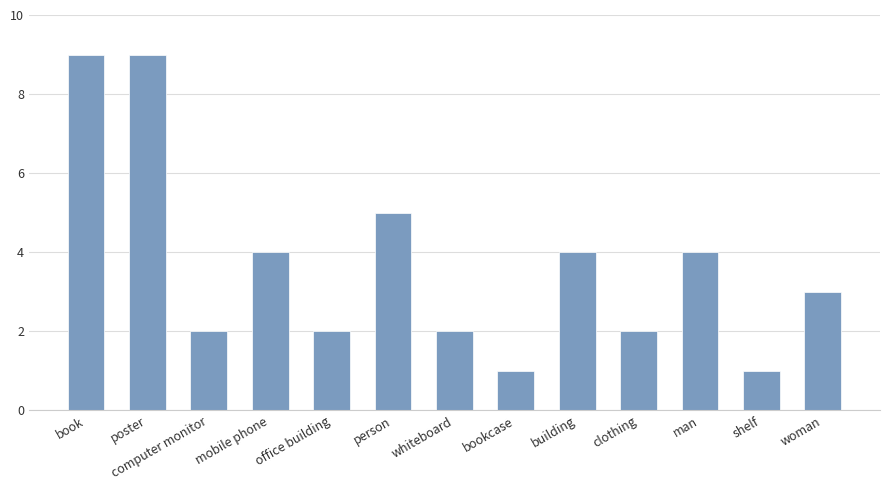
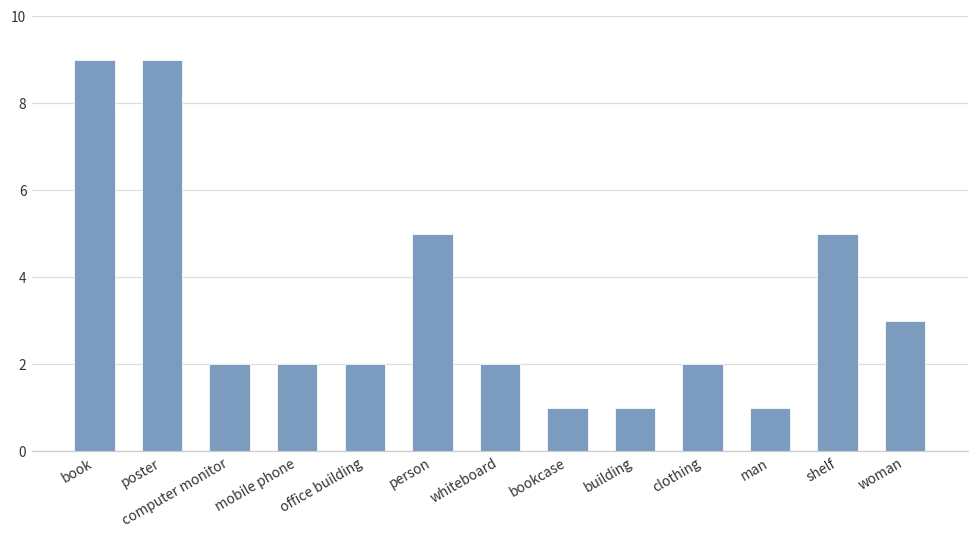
  {
    "book": 9,
    "poster": 9,
    "computer monitor": 2,
-   "mobile phone": 4,
+   "mobile phone": 2,
    "office building": 2,
    "person": 5,
    "whiteboard": 2,
    "bookcase": 1,
-   "building": 4,
+   "building": 1,
    "clothing": 2,
-   "man": 4,
-   "shelf": 1,
+   "man": 1,
+   "shelf": 5,
    "woman": 3
  }
